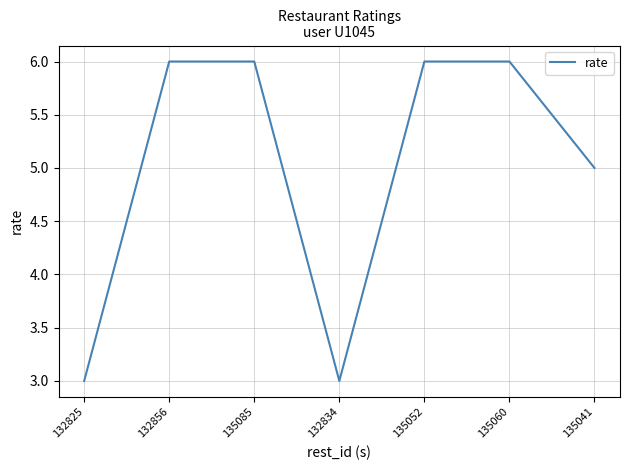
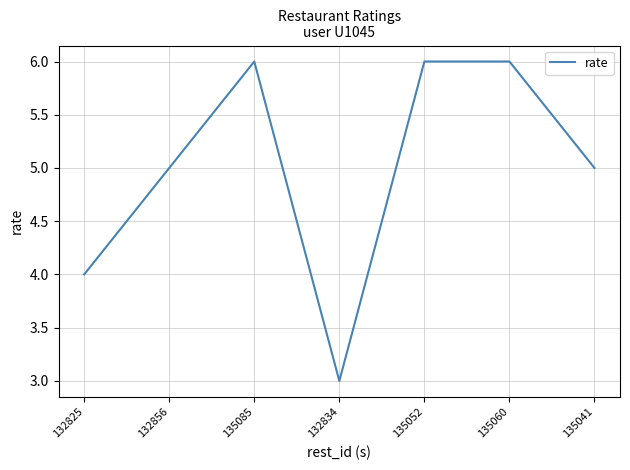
  {
-   "132825": 3,
-   "132856": 6,
+   "132825": 4,
+   "132856": 5,
    "135085": 6,
    "132834": 3,
    "135052": 6,
    "135060": 6,
    "135041": 5
  }
